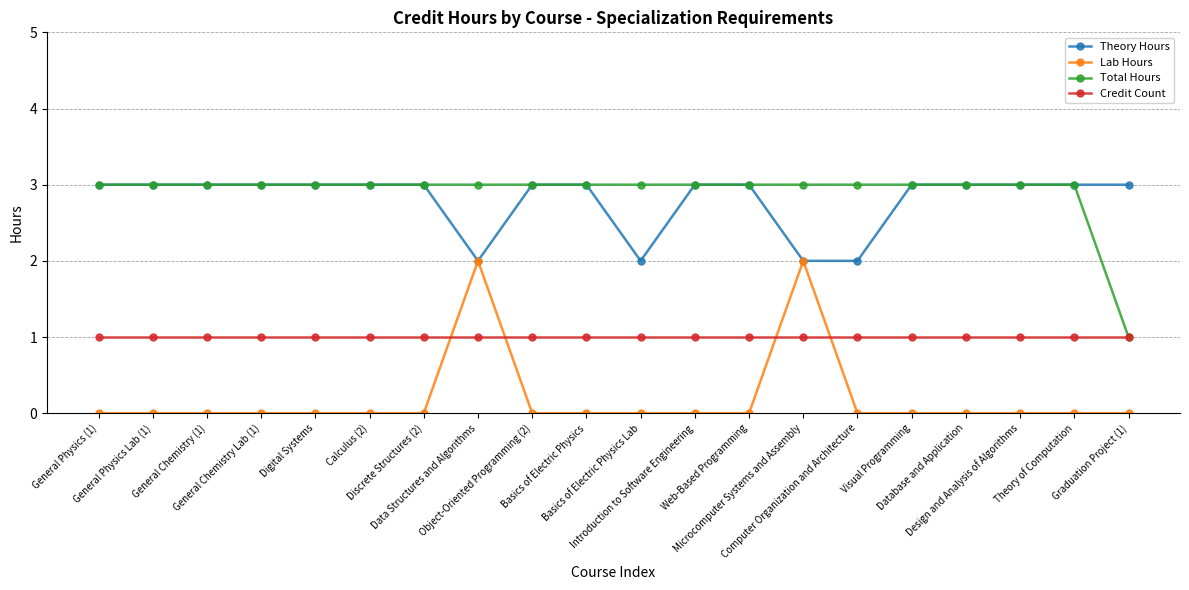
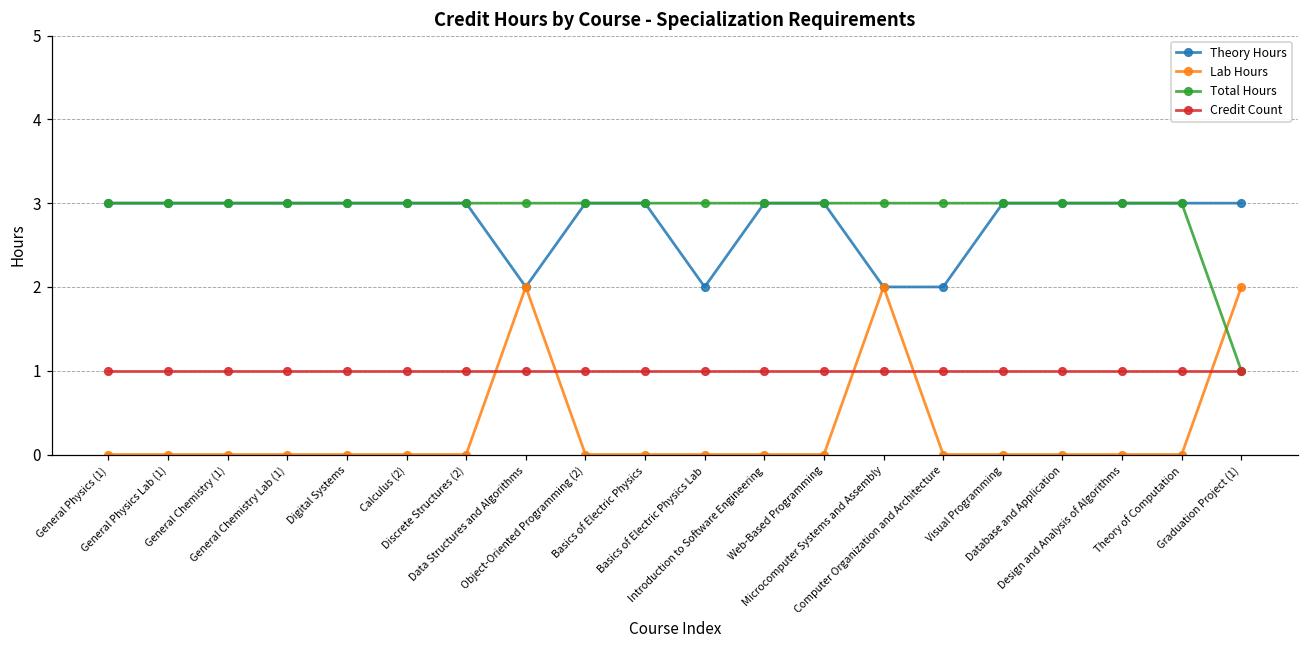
  {
    "Theory Hours": {
      "Basics of Electric Physics Lab": 2,
      "Computer Organization and Architecture": 2,
      "Graduation Project (1)": 3
    },
    "Lab Hours": {
      "General Physics (1)": 0,
      "General Physics Lab (1)": 0,
      "General Chemistry (1)": 0,
      "General Chemistry Lab (1)": 0,
      "Digital Systems": 0,
      "Calculus (2)": 0,
      "Discrete Structures (2)": 0,
      "Object-Oriented Programming (2)": 0,
      "Basics of Electric Physics": 0,
      "Basics of Electric Physics Lab": 0,
      "Introduction to Software Engineering": 0,
      "Web-Based Programming": 0,
      "Computer Organization and Architecture": 0,
      "Visual Programming": 0,
      "Database and Application": 0,
      "Design and Analysis of Algorithms": 0,
      "Theory of Computation": 0,
-     "Graduation Project (1)": 0
+     "Graduation Project (1)": 2
    },
    "Total Hours": {
      "Data Structures and Algorithms": 3,
      "Basics of Electric Physics Lab": 3,
      "Microcomputer Systems and Assembly": 3,
      "Computer Organization and Architecture": 3
    },
    "Credit Count": {
      "General Physics (1)": 1,
      "General Physics Lab (1)": 1,
      "General Chemistry (1)": 1,
      "General Chemistry Lab (1)": 1,
      "Digital Systems": 1,
      "Calculus (2)": 1,
      "Discrete Structures (2)": 1,
      "Data Structures and Algorithms": 1,
      "Object-Oriented Programming (2)": 1,
      "Basics of Electric Physics": 1,
      "Basics of Electric Physics Lab": 1,
      "Introduction to Software Engineering": 1,
      "Web-Based Programming": 1,
      "Microcomputer Systems and Assembly": 1,
      "Computer Organization and Architecture": 1,
      "Visual Programming": 1,
      "Database and Application": 1,
      "Design and Analysis of Algorithms": 1,
      "Theory of Computation": 1
    }
  }
